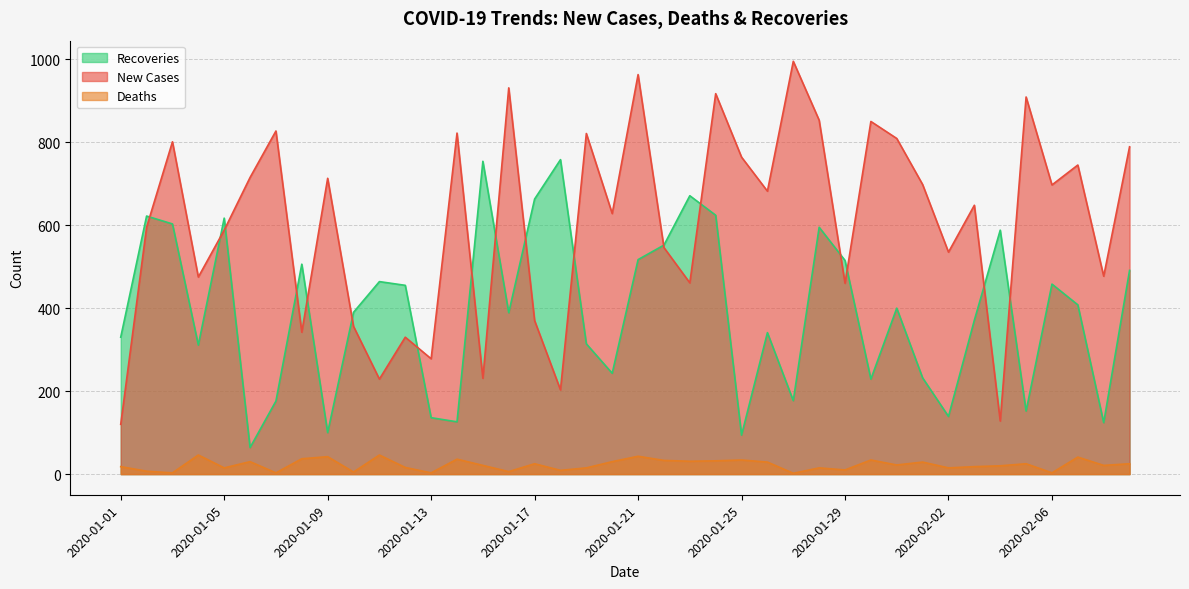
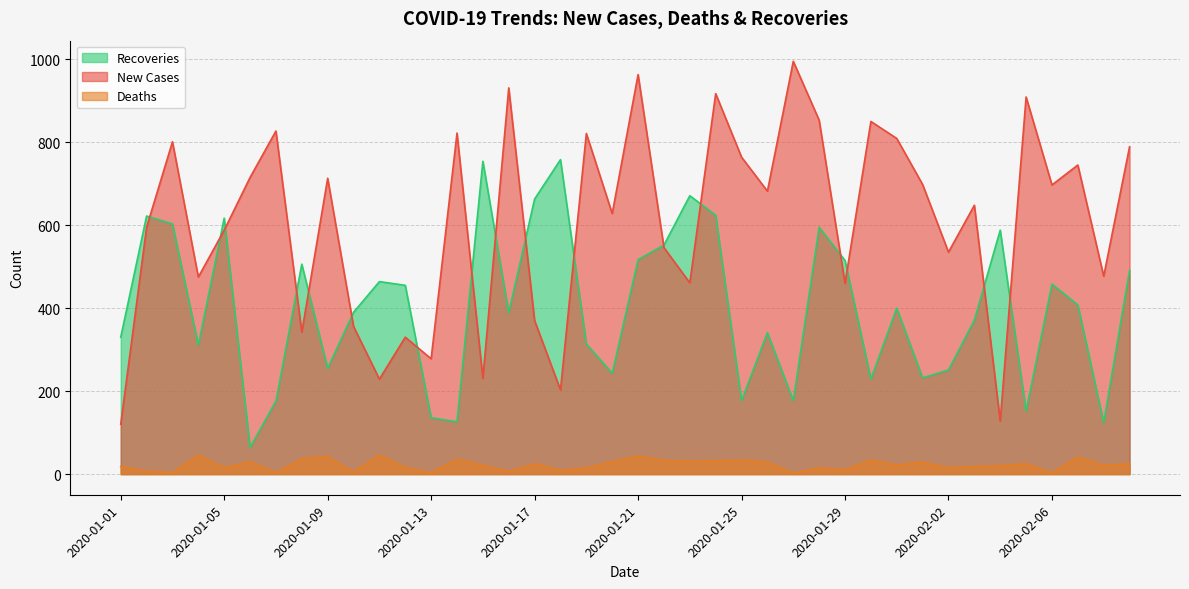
  {
    "Recoveries": {
      "2020-01-01": 330,
      "2020-01-05": 620,
-     "2020-01-09": 100,
+     "2020-01-09": 260,
      "2020-01-13": 140,
      "2020-01-17": 660,
      "2020-01-21": 520,
-     "2020-01-25": 90,
+     "2020-01-25": 180,
      "2020-01-29": 520,
-     "2020-02-02": 140,
+     "2020-02-02": 250,
      "2020-02-06": 460
    }
  }
